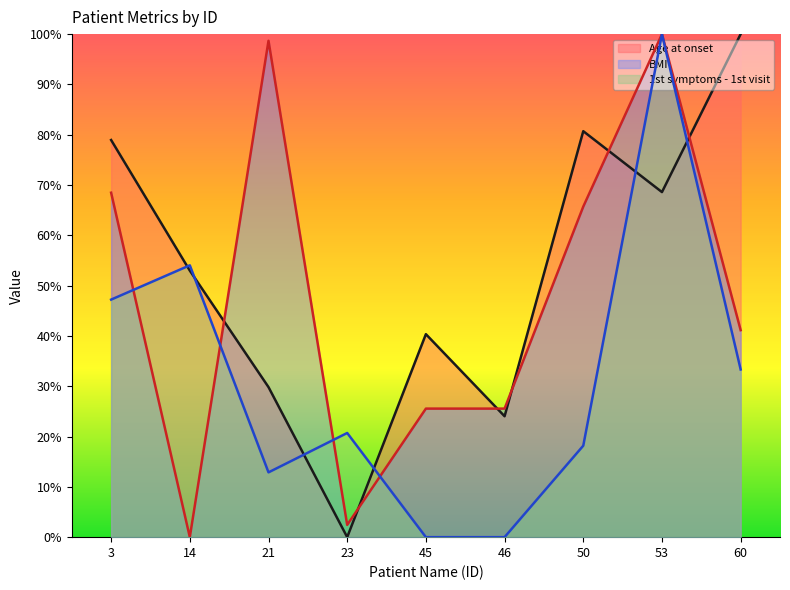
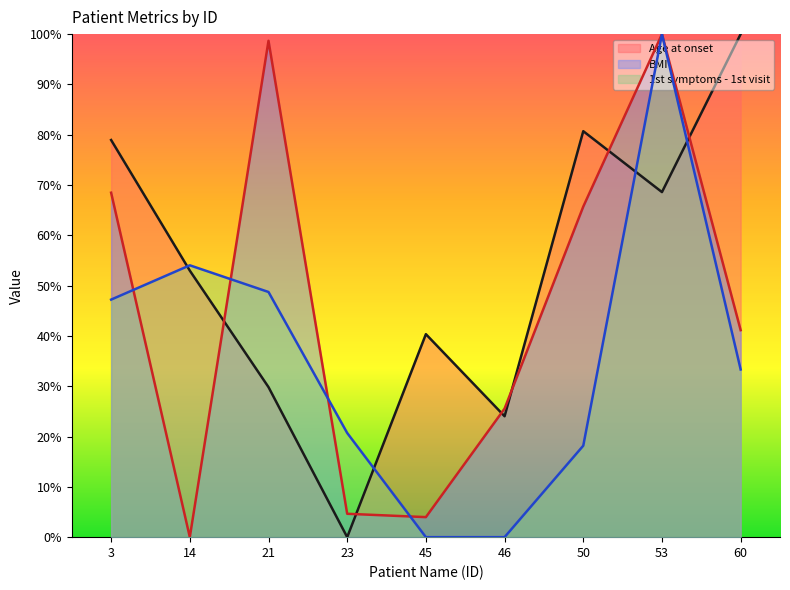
  {
    "Age at onset": {
      "3": "79%",
      "14": "53%",
      "21": "30%",
      "23": "0%",
      "45": "40%",
      "46": "24%",
      "50": "81%",
      "53": "69%",
      "60": "100%"
    },
    "BMI": {
      "3": "68%",
      "14": "0%",
      "21": "99%",
-     "23": "2%",
-     "45": "26%",
+     "23": "5%",
+     "45": "4%",
      "46": "26%",
      "50": "66%",
      "60": "41%"
    },
    "1st symptoms - 1st visit": {
      "3": "47%",
      "14": "54%",
-     "21": "13%",
+     "21": "49%",
      "23": "21%",
      "45": "0%",
      "46": "0%",
      "50": "18%",
      "60": "33%"
    }
  }
